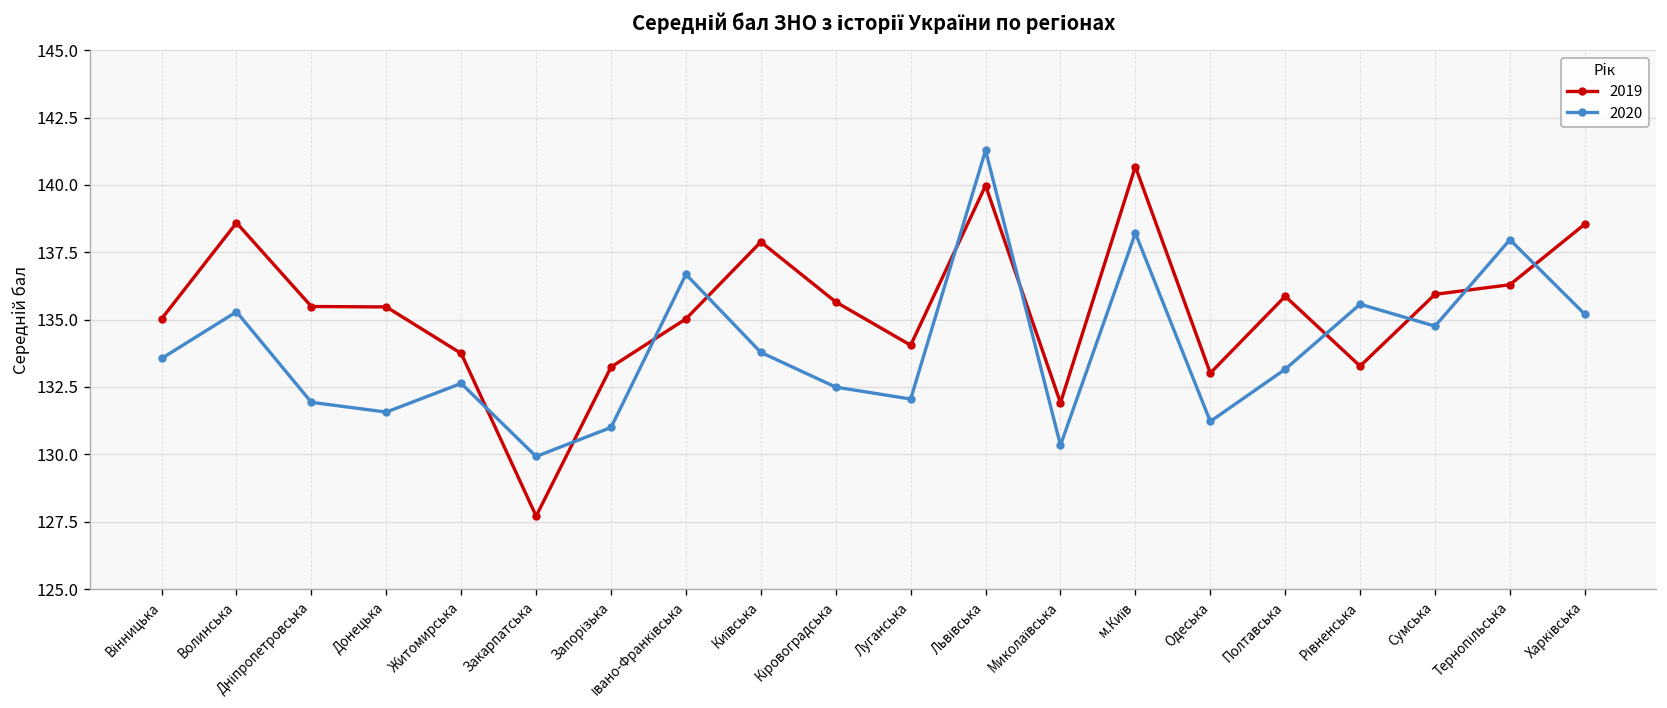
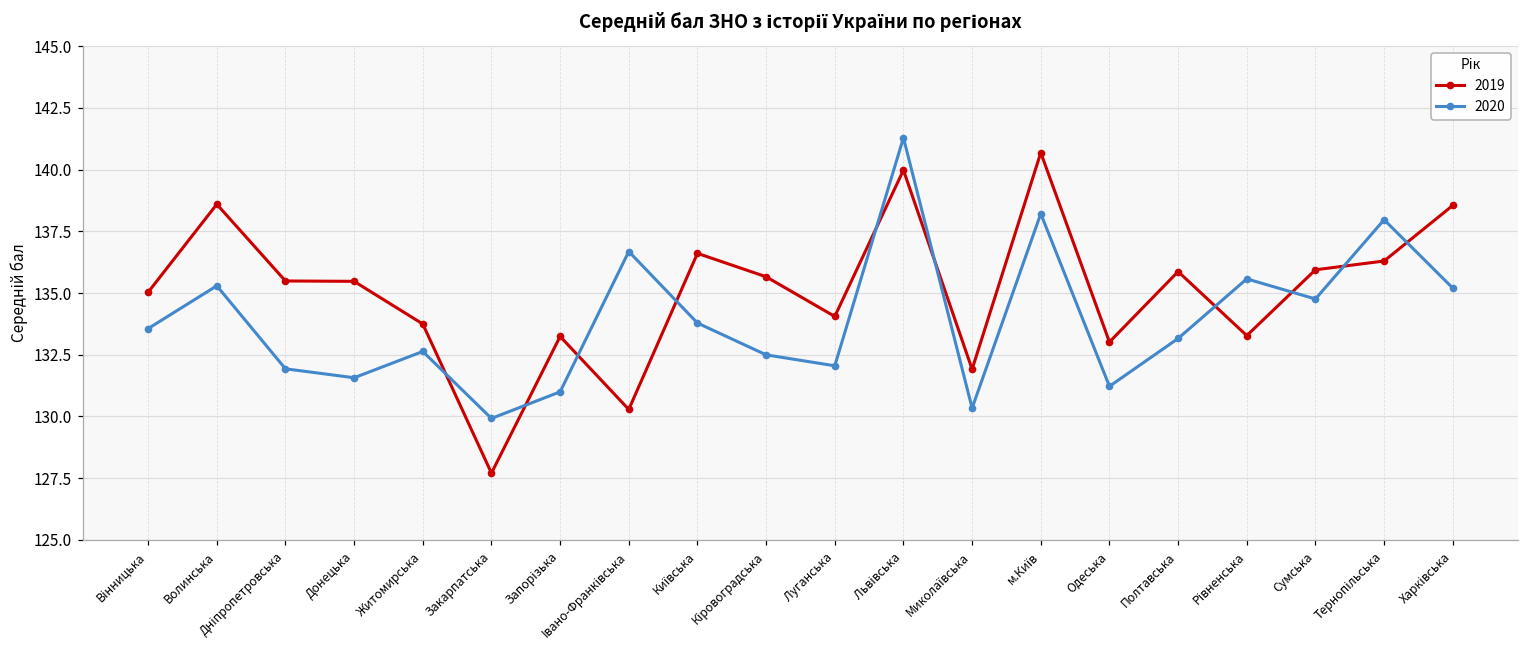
  {
    "2019": {
      "Вінницька": 135.0,
      "Волинська": 138.6,
      "Дніпропетровська": 135.5,
      "Донецька": 135.5,
      "Житомирська": 133.7,
      "Закарпатська": 127.7,
      "Запорізька": 133.2,
-     "Івано-Франківська": 135.0,
-     "Київська": 137.9,
+     "Івано-Франківська": 130.3,
+     "Київська": 136.6,
      "Кіровоградська": 135.7,
      "Луганська": 134.1,
      "Львівська": 140.0,
      "Миколаївська": 131.9,
      "м.Київ": 140.7,
      "Одеська": 133.0,
      "Полтавська": 135.9,
      "Рівненська": 133.3,
      "Сумська": 135.9,
      "Тернопільська": 136.3,
      "Харківська": 138.5
    },
    "2020": {
      "Вінницька": 133.6,
      "Волинська": 135.3,
      "Дніпропетровська": 131.9,
      "Донецька": 131.6,
      "Житомирська": 132.6,
      "Закарпатська": 129.9,
      "Запорізька": 131.0,
      "Івано-Франківська": 136.7,
      "Київська": 133.8,
      "Кіровоградська": 132.5,
      "Луганська": 132.1,
      "Львівська": 141.3,
      "Миколаївська": 130.3,
      "м.Київ": 138.2,
      "Одеська": 131.2,
      "Полтавська": 133.2,
      "Рівненська": 135.6,
      "Сумська": 134.8,
      "Тернопільська": 138.0,
      "Харківська": 135.2
    }
  }
